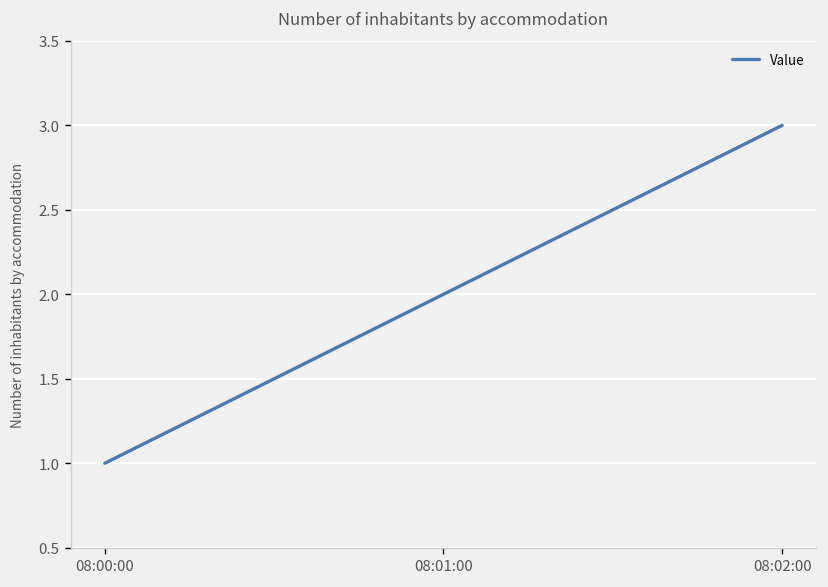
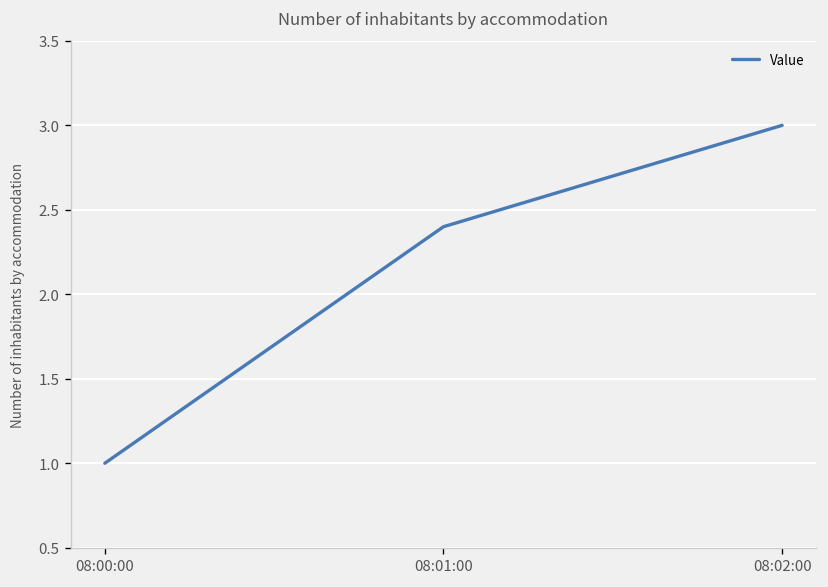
  {
    "08:00:00": 1.0,
-   "08:01:00": 2.0,
+   "08:01:00": 2.4,
    "08:02:00": 3.0
  }
